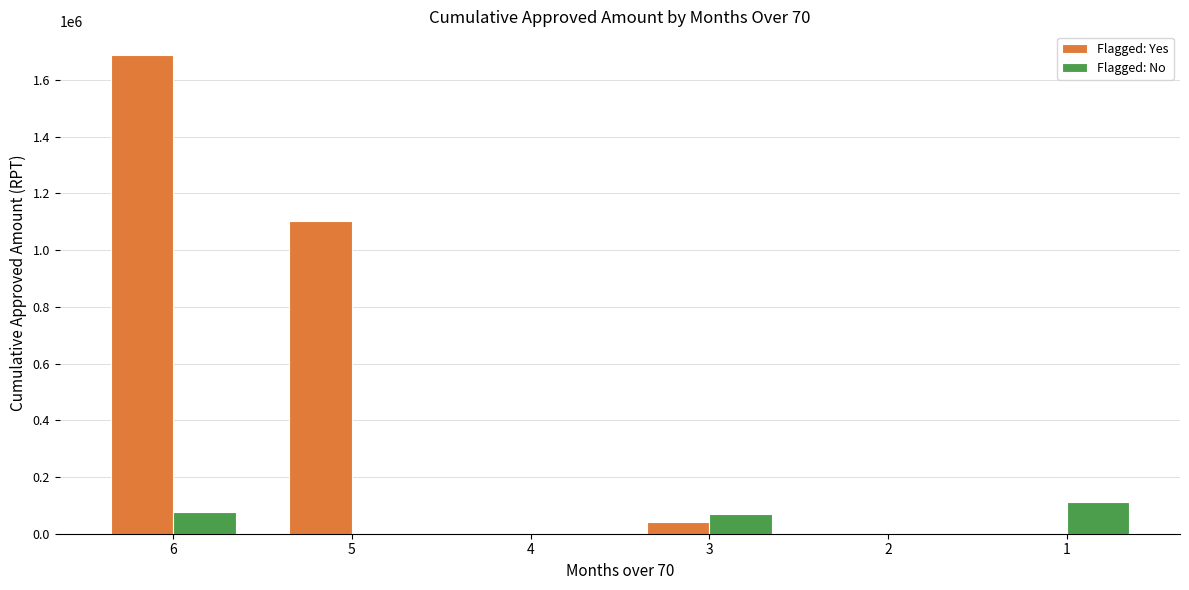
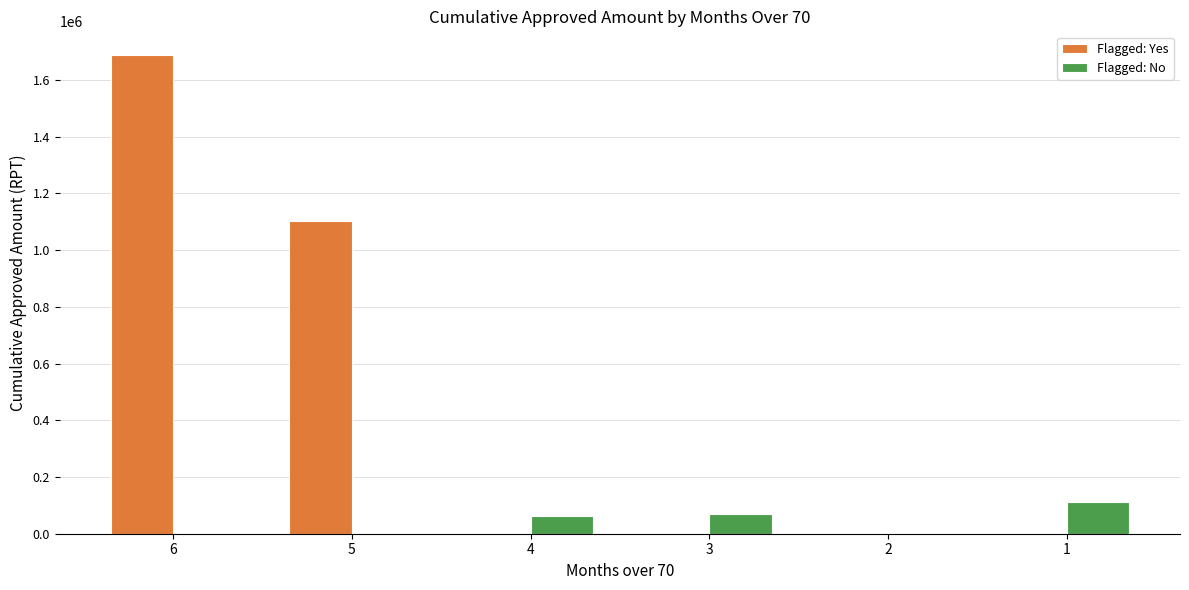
  {
    "Flagged: Yes": {
      "6": 1690000,
      "5": 1100000,
-     "3": 40000,
+     "3": 0,
      "2": 0,
      "1": 0
    },
    "Flagged: No": {
-     "6": 80000,
+     "6": 0,
      "5": 0,
-     "4": 0,
+     "4": 60000,
      "3": 70000,
      "1": 110000
    }
  }
